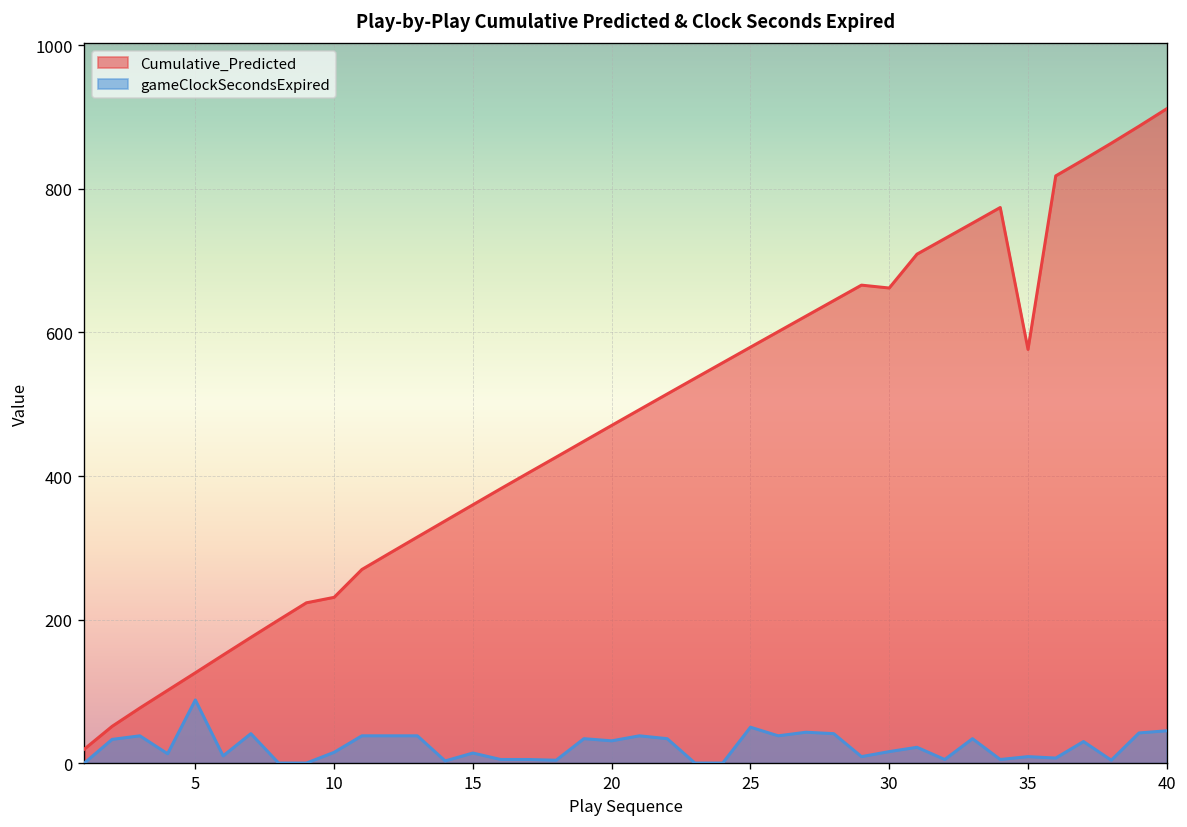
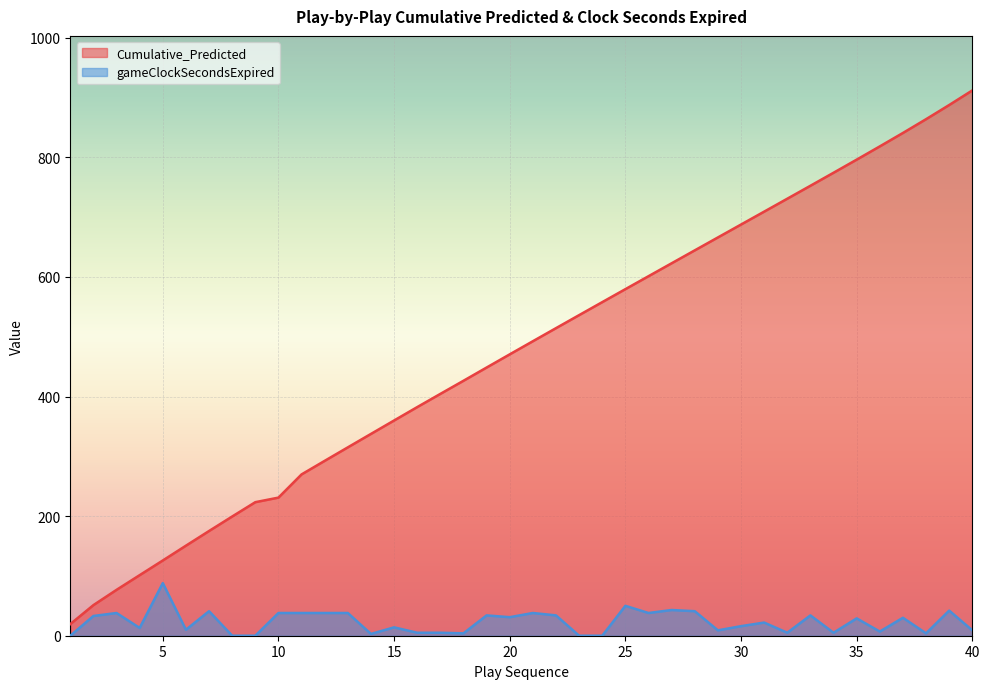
  {
    "Cumulative_Predicted": {
      "5": 130,
      "10": 230,
      "15": 360,
      "20": 470,
      "25": 580,
-     "30": 660,
-     "35": 580,
+     "30": 690,
+     "35": 800,
      "40": 910
    },
    "gameClockSecondsExpired": {
      "5": 90,
-     "10": 20,
+     "10": 40,
      "15": 10,
      "20": 30,
      "25": 50,
      "30": 20,
-     "35": 10,
-     "40": 50
+     "35": 30,
+     "40": 10
    }
  }
